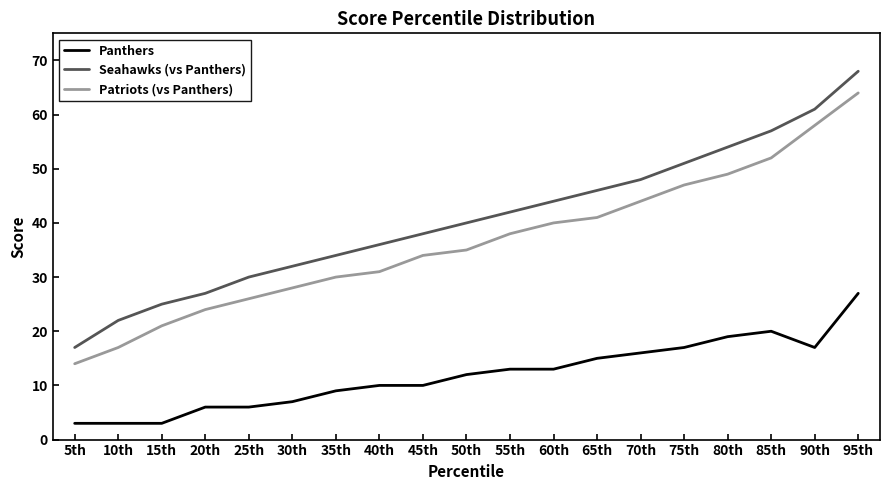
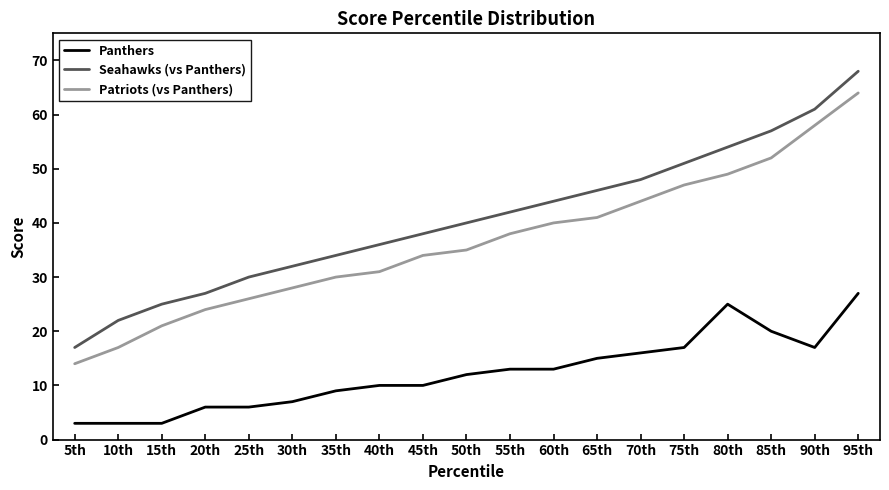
  {
    "Panthers": {
      "5th": 3,
      "10th": 3,
      "15th": 3,
      "20th": 6,
      "25th": 6,
      "30th": 7,
      "35th": 9,
      "40th": 10,
      "45th": 10,
      "50th": 12,
      "55th": 13,
      "60th": 13,
      "65th": 15,
      "70th": 16,
      "75th": 17,
-     "80th": 19,
+     "80th": 25,
      "85th": 20,
      "90th": 17,
      "95th": 27
    },
    "Seahawks (vs Panthers)": {
      "5th": 17,
      "10th": 22,
      "15th": 25,
      "20th": 27,
      "25th": 30,
      "30th": 32,
      "35th": 34,
      "40th": 36,
      "45th": 38,
      "50th": 40,
      "55th": 42,
      "60th": 44,
      "65th": 46,
      "70th": 48,
      "75th": 51,
      "80th": 54,
      "85th": 57,
      "90th": 61,
      "95th": 68
    },
    "Patriots (vs Panthers)": {
      "5th": 14,
      "10th": 17,
      "15th": 21,
      "20th": 24,
      "25th": 26,
      "30th": 28,
      "35th": 30,
      "40th": 31,
      "45th": 34,
      "50th": 35,
      "55th": 38,
      "60th": 40,
      "65th": 41,
      "70th": 44,
      "75th": 47,
      "80th": 49,
      "85th": 52,
      "90th": 58,
      "95th": 64
    }
  }
